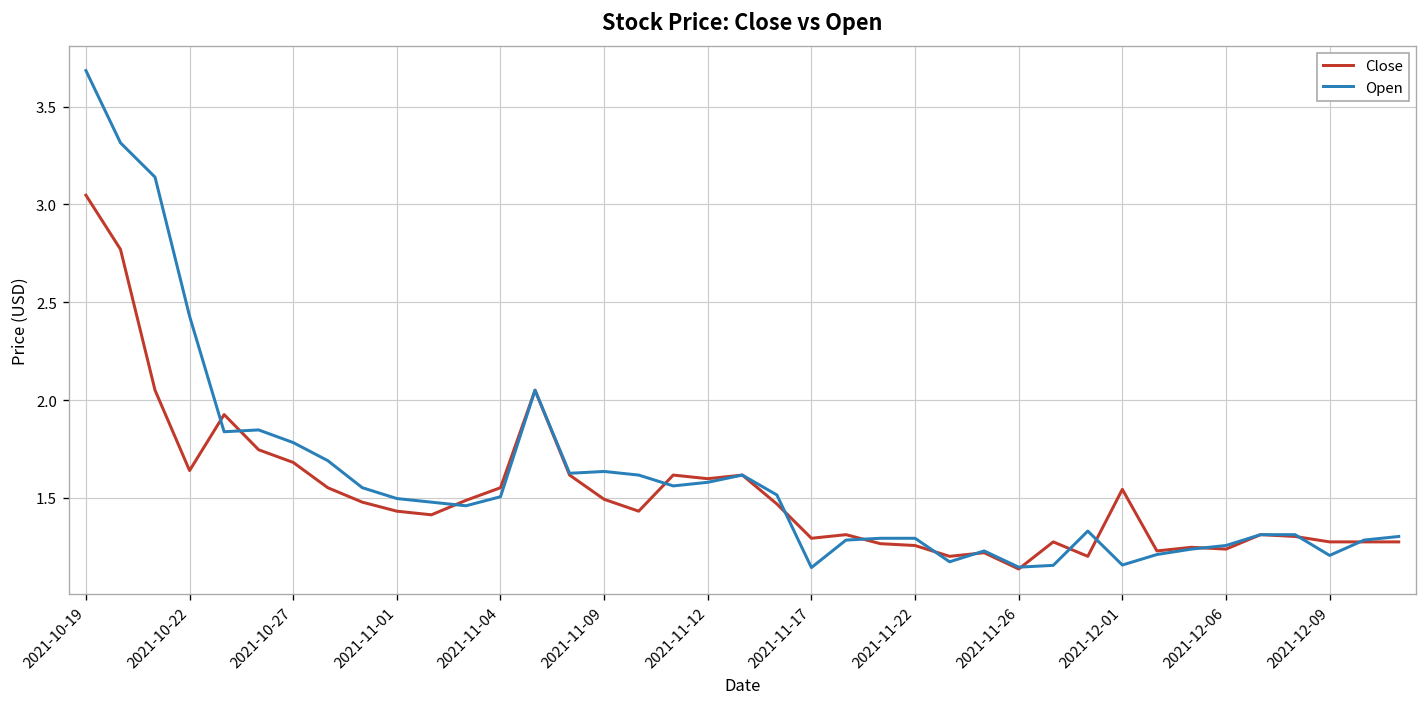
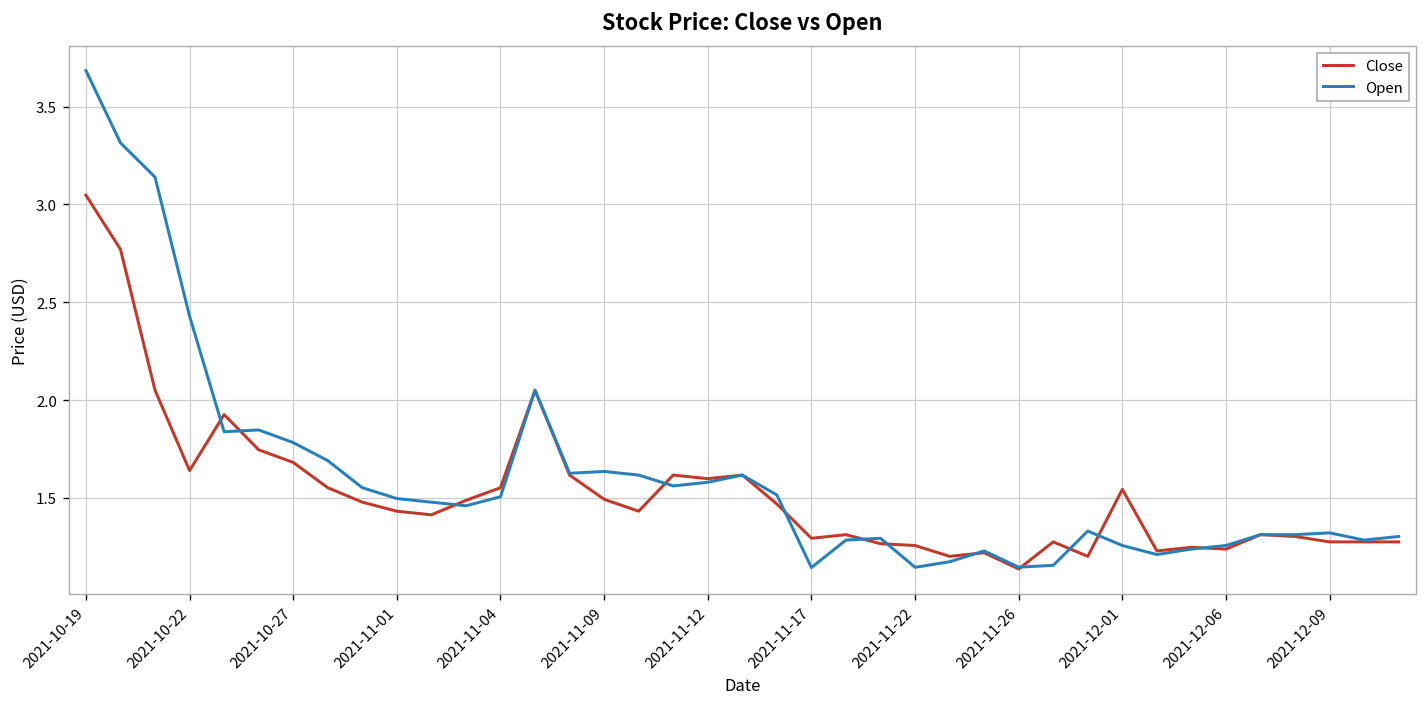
  {
    "Close": {
      "2021-10-19": 3.05,
      "2021-10-22": 1.64,
      "2021-10-27": 1.68,
      "2021-11-01": 1.43,
      "2021-11-04": 1.55,
      "2021-11-09": 1.49,
      "2021-11-12": 1.60,
      "2021-11-17": 1.29,
      "2021-11-22": 1.26,
      "2021-12-01": 1.54,
      "2021-12-06": 1.24,
      "2021-12-09": 1.27
    },
    "Open": {
      "2021-10-19": 3.68,
      "2021-10-22": 2.43,
      "2021-10-27": 1.78,
      "2021-11-01": 1.50,
      "2021-11-04": 1.51,
      "2021-11-09": 1.63,
      "2021-11-12": 1.58,
      "2021-11-17": 1.14,
-     "2021-11-22": 1.29,
-     "2021-12-01": 1.16,
+     "2021-11-22": 1.14,
+     "2021-12-01": 1.26,
      "2021-12-06": 1.26,
-     "2021-12-09": 1.21
+     "2021-12-09": 1.32
    }
  }
